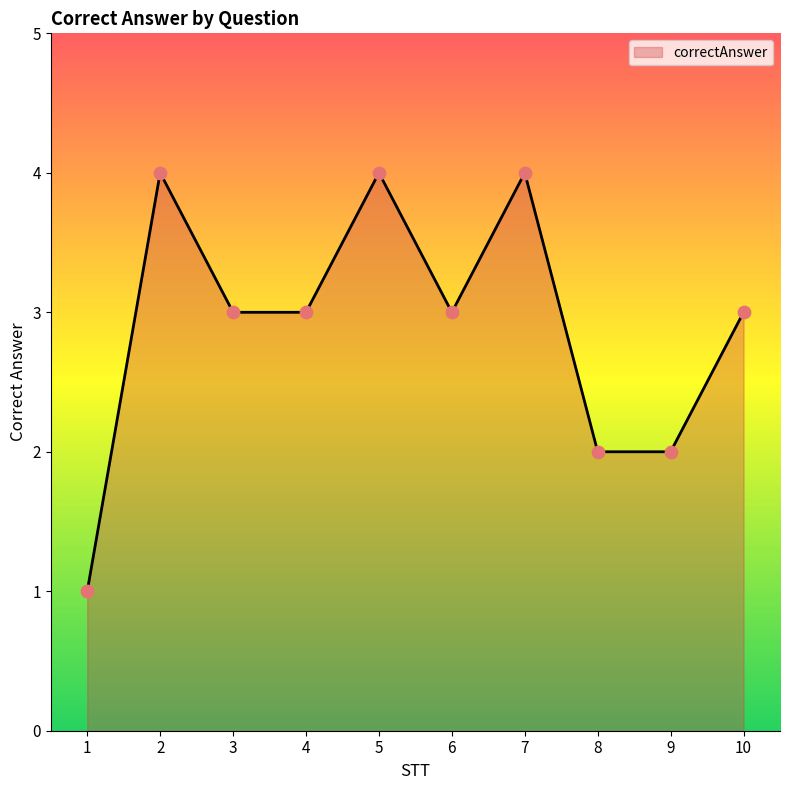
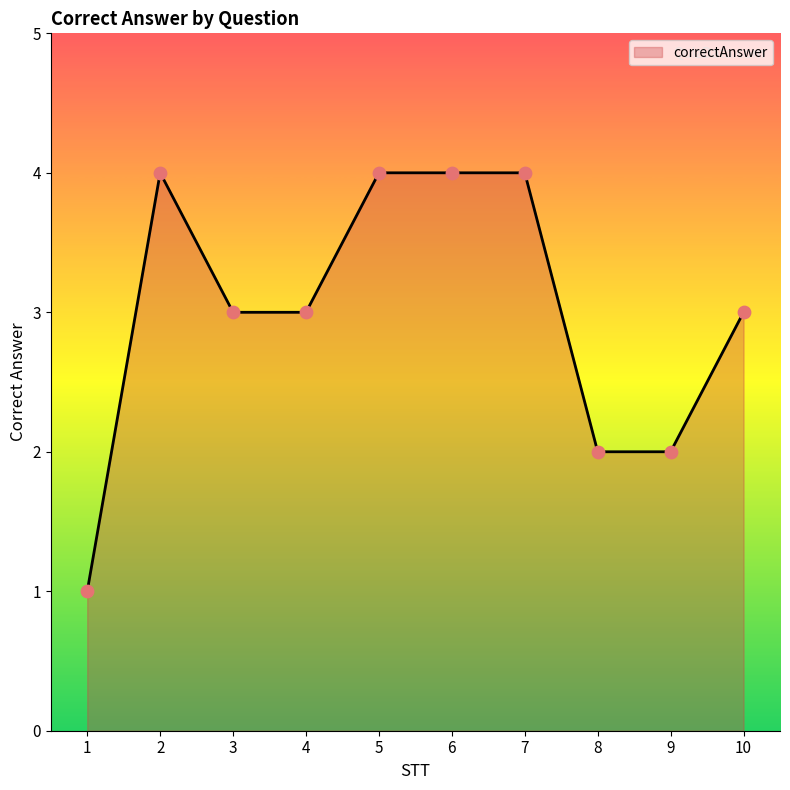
  {
    "1": 1,
    "2": 4,
    "3": 3,
    "4": 3,
    "5": 4,
-   "6": 3,
+   "6": 4,
    "7": 4,
    "8": 2,
    "9": 2,
    "10": 3
  }
